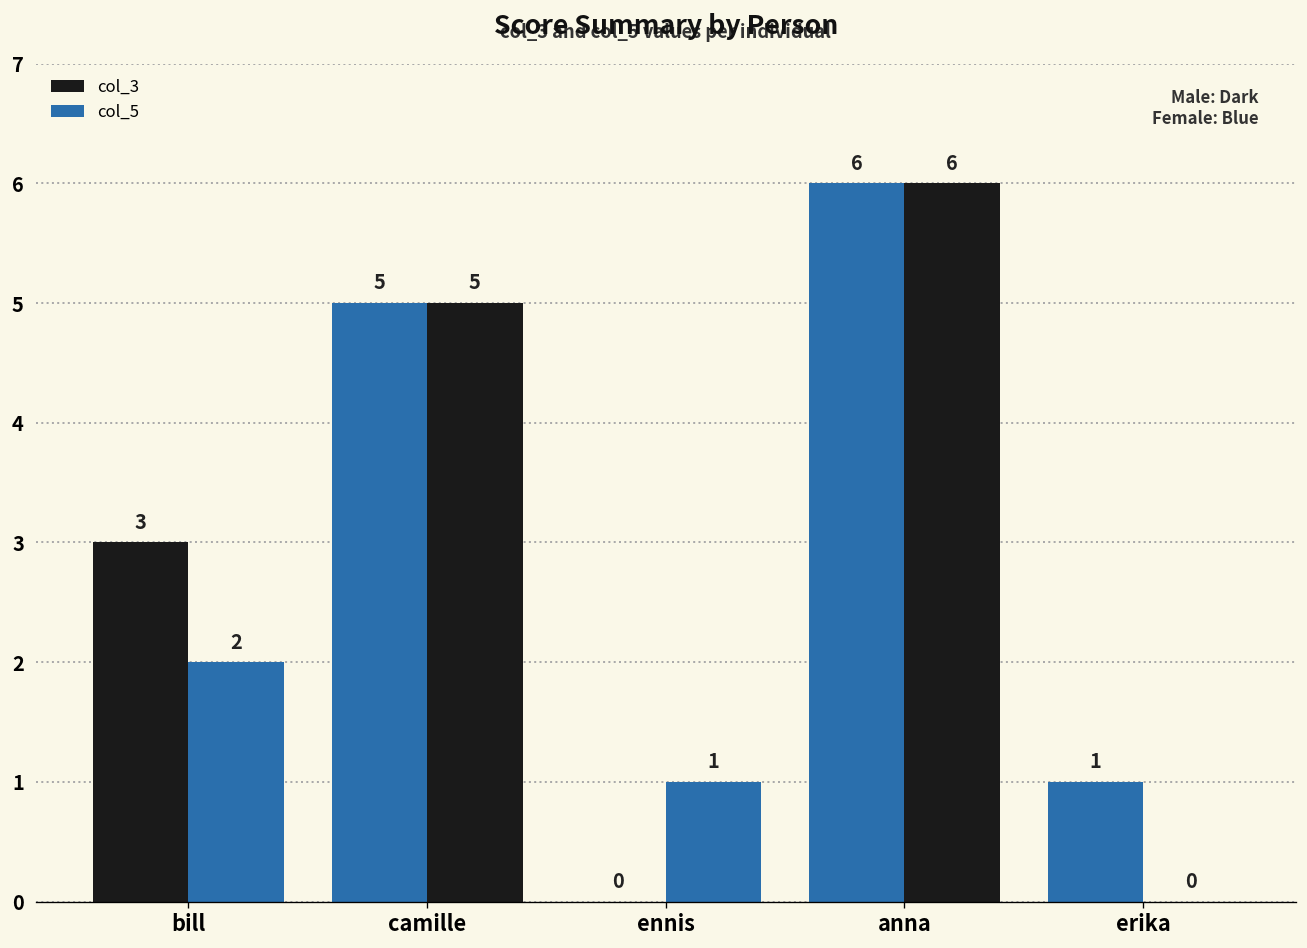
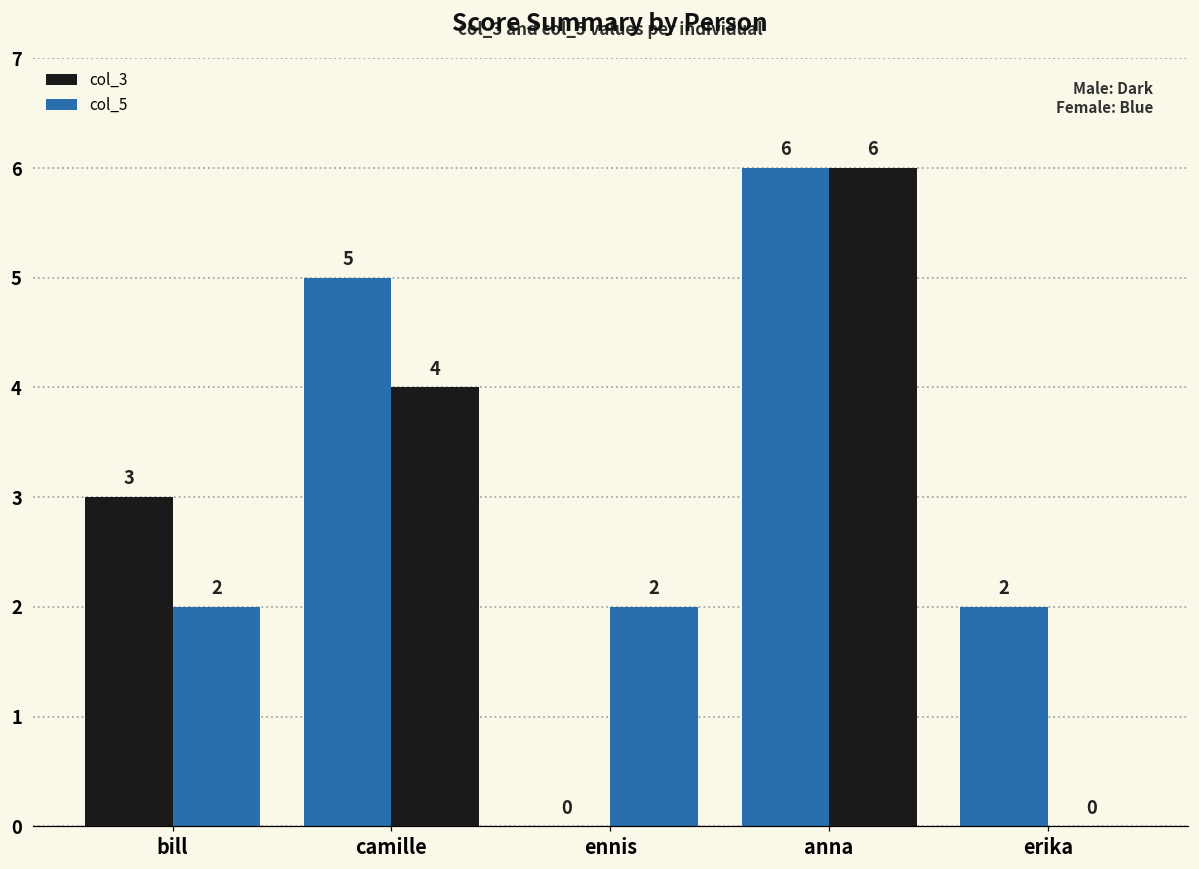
  {
    "col_3": {
      "bill": 3,
      "camille": 5,
      "ennis": 0,
      "anna": 6,
-     "erika": 1
+     "erika": 2
    },
    "col_5": {
      "bill": 2,
-     "camille": 5,
-     "ennis": 1,
+     "camille": 4,
+     "ennis": 2,
      "anna": 6,
      "erika": 0
    }
  }
